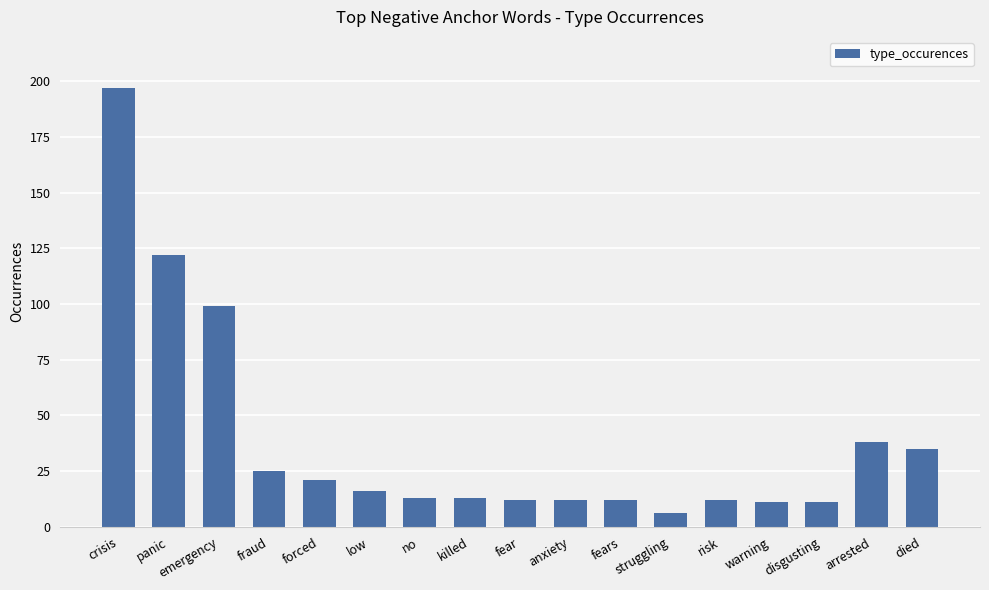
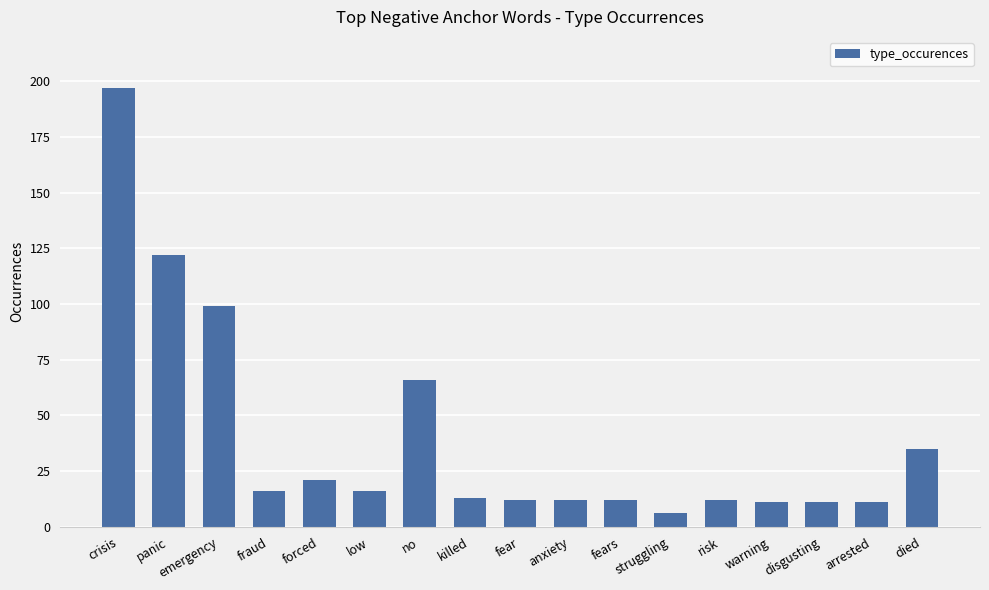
  {
    "crisis": 197,
    "panic": 122,
    "emergency": 99,
-   "fraud": 25,
+   "fraud": 16,
    "forced": 21,
    "low": 16,
-   "no": 13,
+   "no": 66,
    "killed": 13,
    "fear": 12,
    "anxiety": 12,
    "fears": 12,
    "struggling": 6,
    "risk": 12,
    "warning": 11,
    "disgusting": 11,
-   "arrested": 38,
+   "arrested": 11,
    "died": 35
  }
